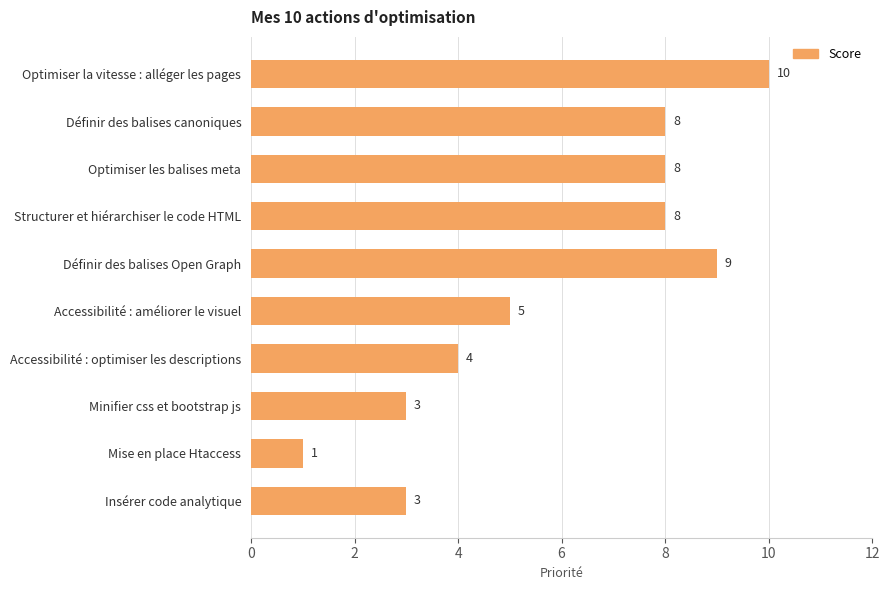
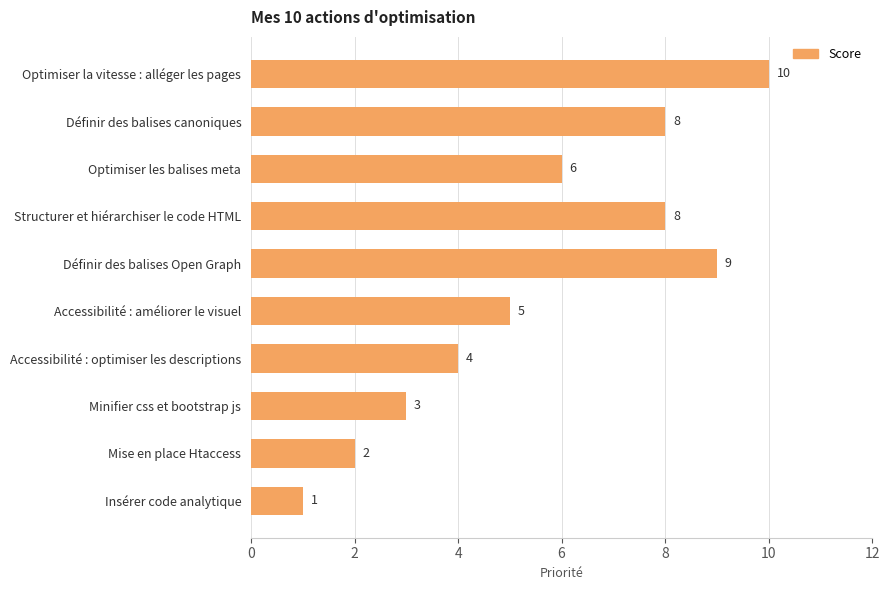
  {
    "Optimiser la vitesse : alléger les pages": 10,
    "Définir des balises canoniques": 8,
-   "Optimiser les balises meta": 8,
+   "Optimiser les balises meta": 6,
    "Structurer et hiérarchiser le code HTML": 8,
    "Définir des balises Open Graph": 9,
    "Accessibilité : améliorer le visuel": 5,
    "Accessibilité : optimiser les descriptions": 4,
    "Minifier css et bootstrap js": 3,
-   "Mise en place Htaccess": 1,
-   "Insérer code analytique": 3
+   "Mise en place Htaccess": 2,
+   "Insérer code analytique": 1
  }
